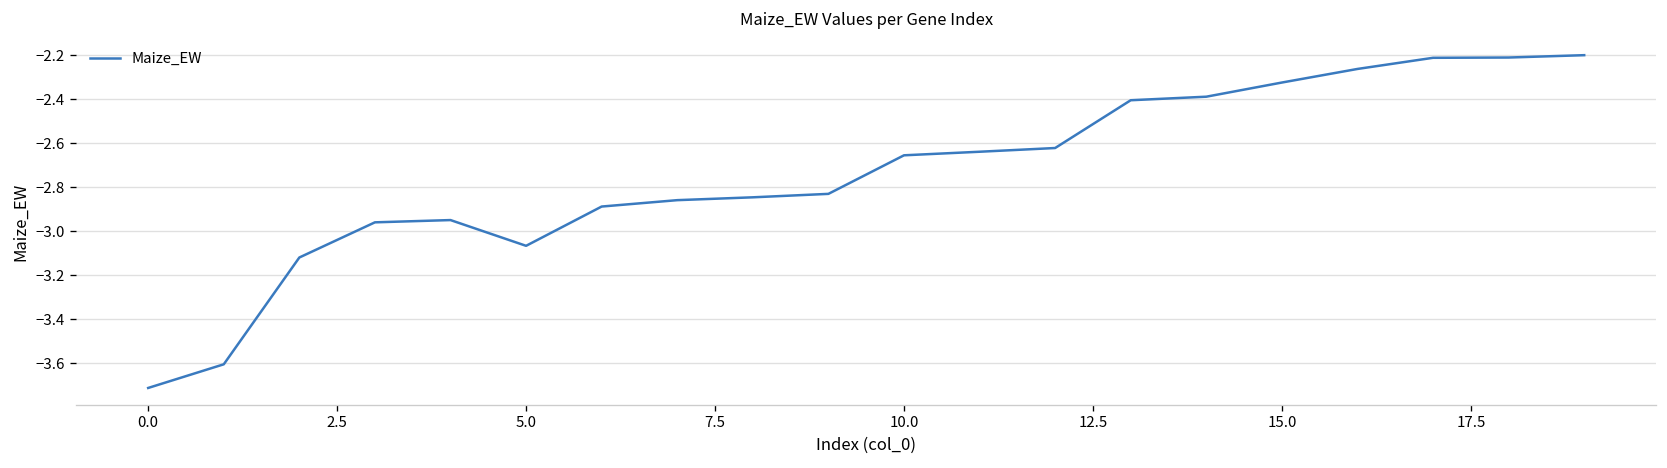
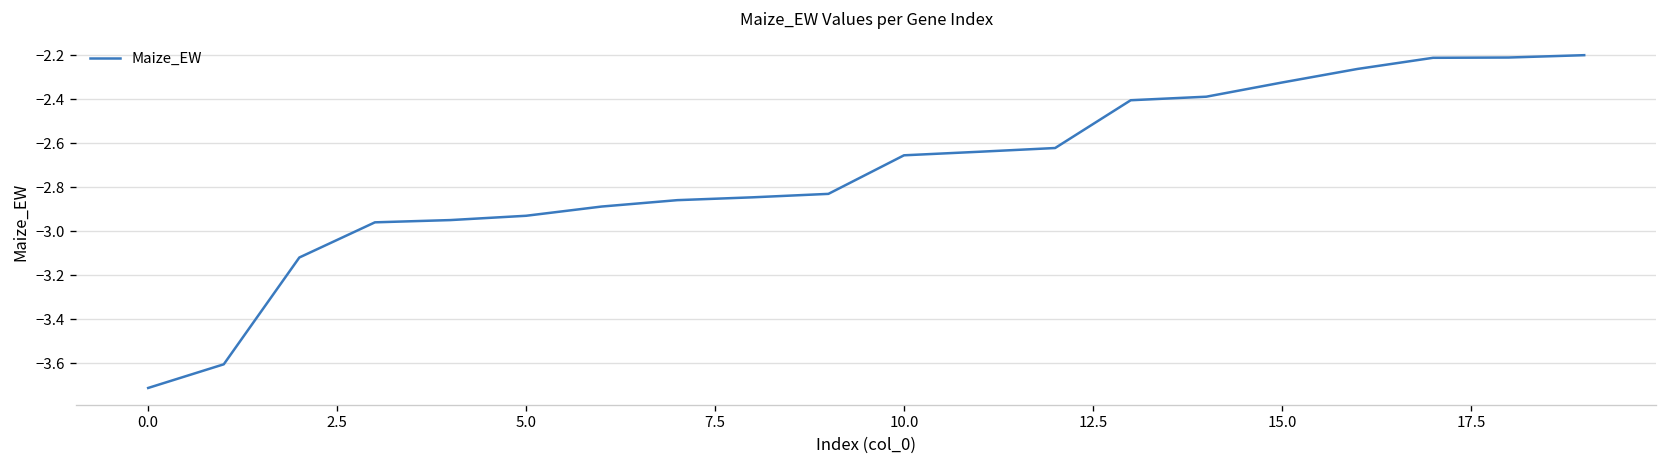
  {
    "0.0": -3.71,
-   "5.0": -3.07,
+   "5.0": -2.93,
    "10.0": -2.66,
    "15.0": -2.32
  }
